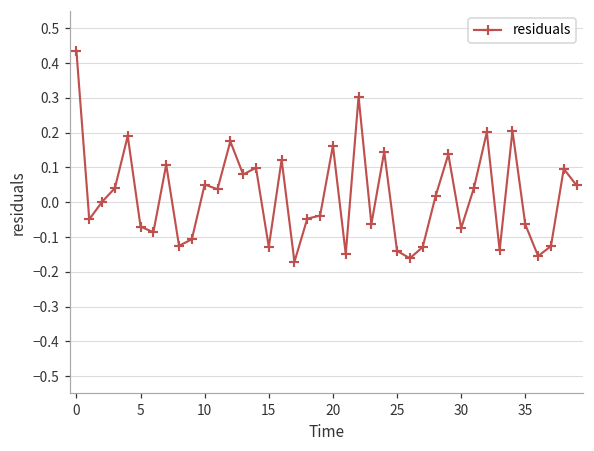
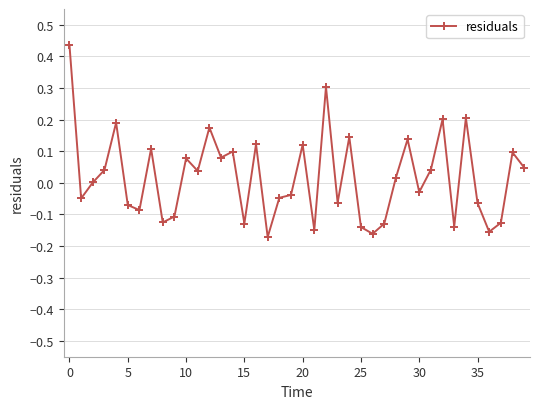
  {
    "0": 0.44,
    "5": -0.07,
-   "10": 0.05,
+   "10": 0.08,
    "15": -0.13,
-   "20": 0.16,
+   "20": 0.12,
    "25": -0.14,
-   "30": -0.07,
+   "30": -0.03,
    "35": -0.06
  }
